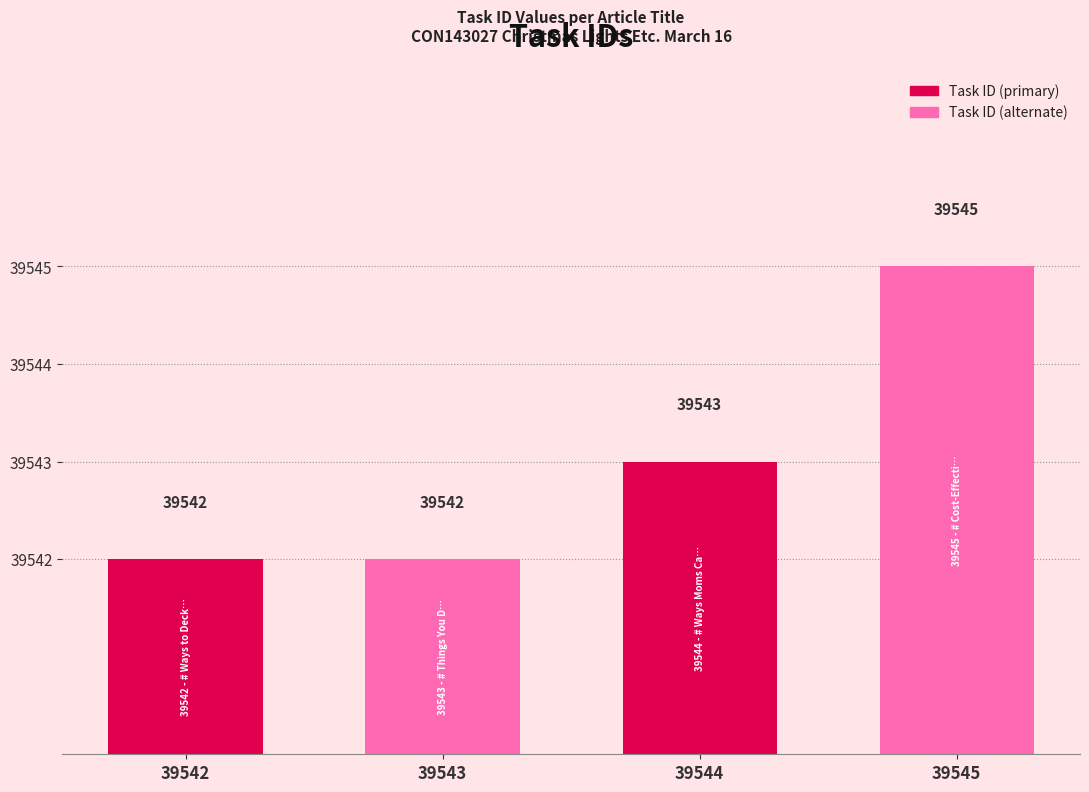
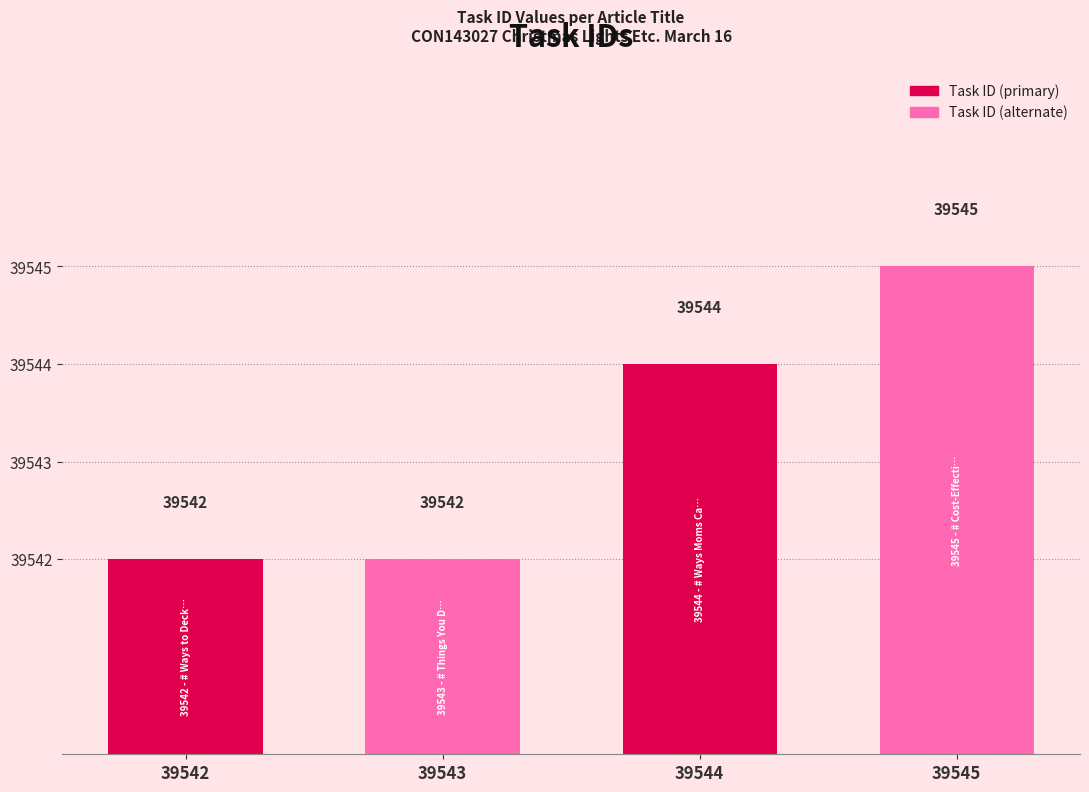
  {
    "39542": 39542,
-   "39544": 39543,
+   "39544": 39544,
    "39545": 39545
  }
